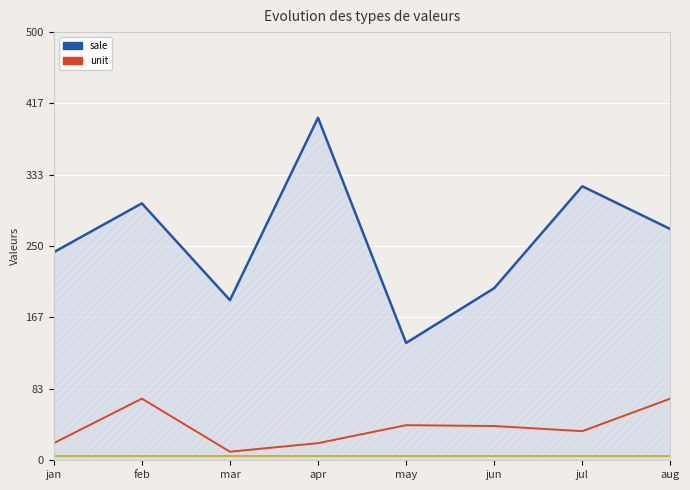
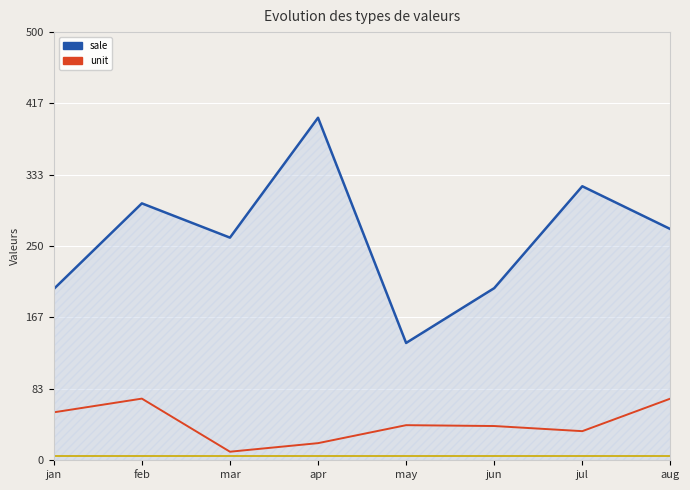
  {
    "sale": {
-     "jan": 240,
+     "jan": 200,
      "feb": 300,
-     "mar": 190,
+     "mar": 260,
      "apr": 400,
      "may": 140,
      "jun": 200,
      "jul": 320,
      "aug": 270
    },
    "unit": {
-     "jan": 20,
+     "jan": 60,
      "feb": 70,
      "mar": 10,
      "apr": 20,
      "may": 40,
      "jun": 40,
      "jul": 30,
      "aug": 70
    }
  }
